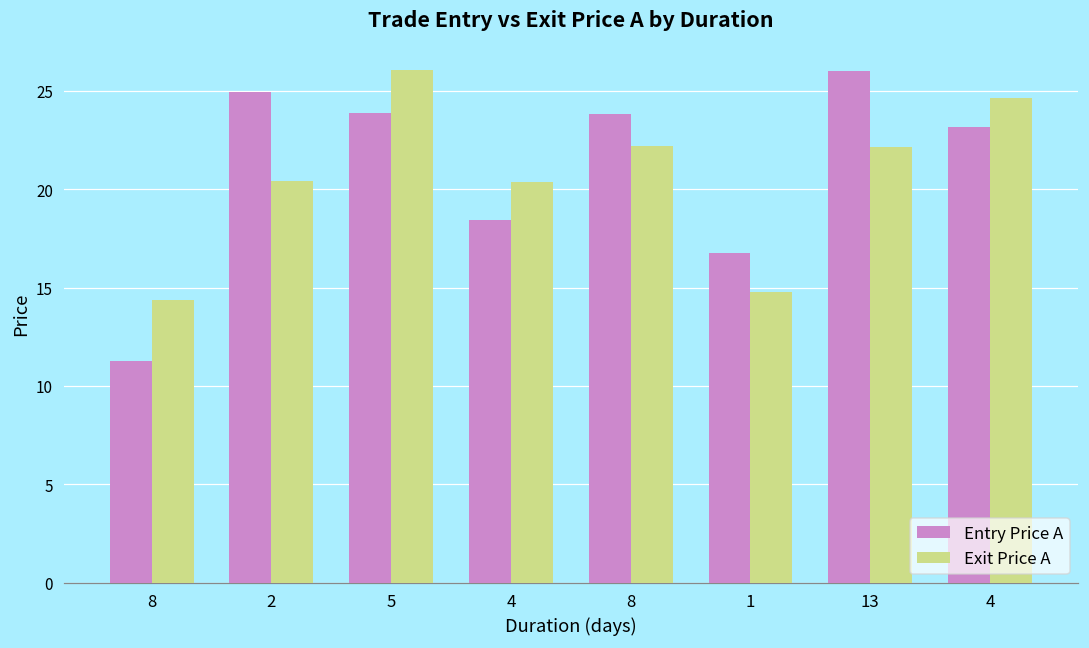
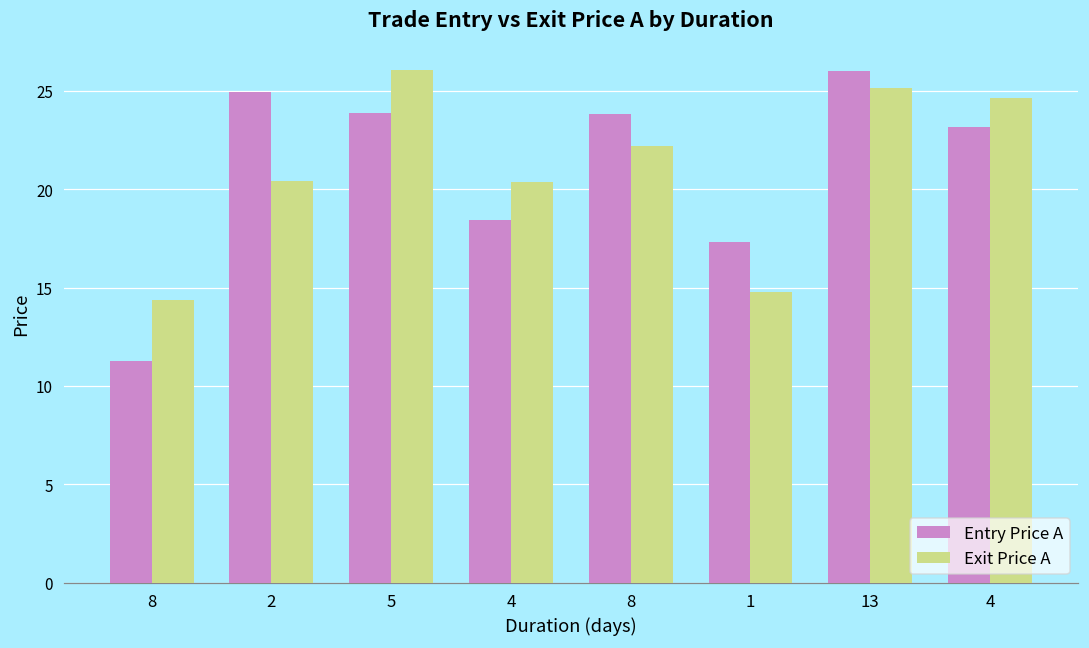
  {
    "Entry Price A": {
      "2": 24.9,
      "5": 23.9,
-     "1": 16.7,
+     "1": 17.3,
      "13": 26.0
    },
    "Exit Price A": {
      "2": 20.4,
      "5": 26.0,
      "1": 14.8,
-     "13": 22.2
+     "13": 25.2
    }
  }
